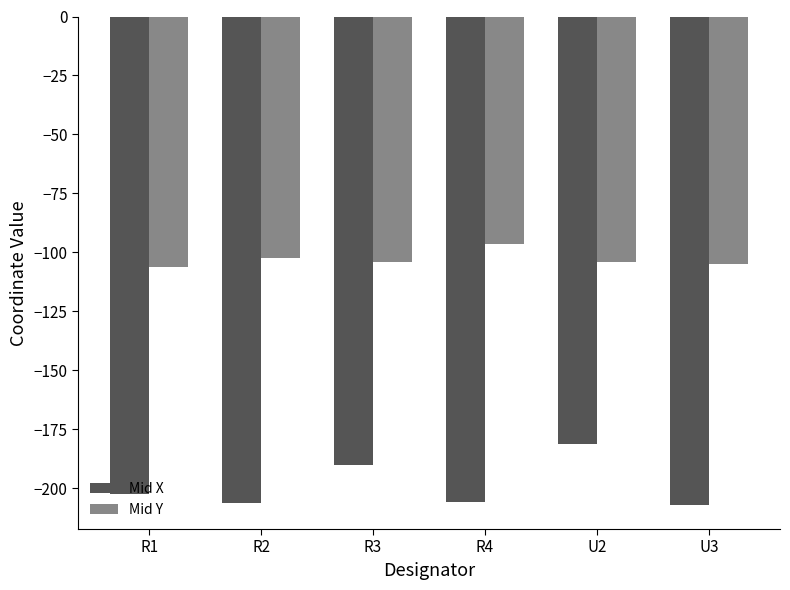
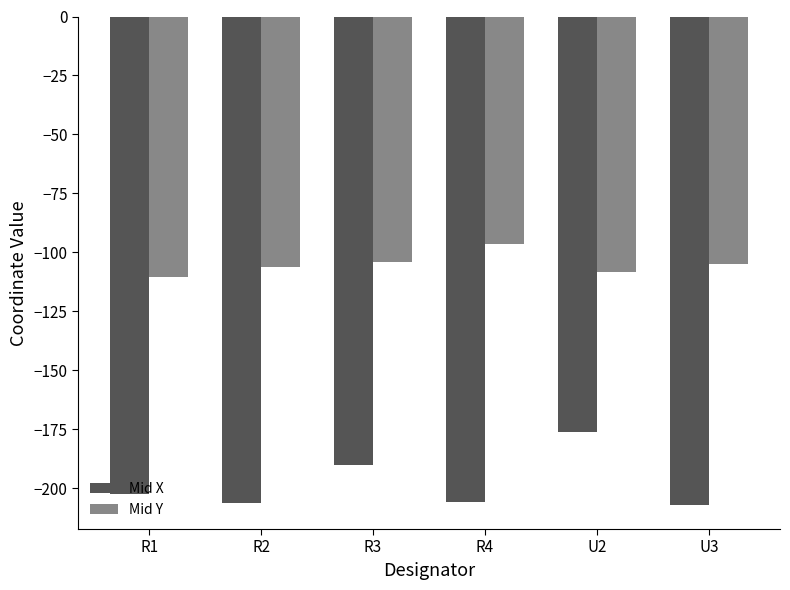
  {
    "Mid X": {
      "R1": -203,
      "R2": -207,
      "R3": -190,
      "R4": -206,
-     "U2": -181,
+     "U2": -176,
      "U3": -207
    },
    "Mid Y": {
-     "R1": -106,
-     "R2": -102,
+     "R1": -110,
+     "R2": -106,
      "R3": -104,
      "R4": -97,
-     "U2": -104,
+     "U2": -109,
      "U3": -105
    }
  }
